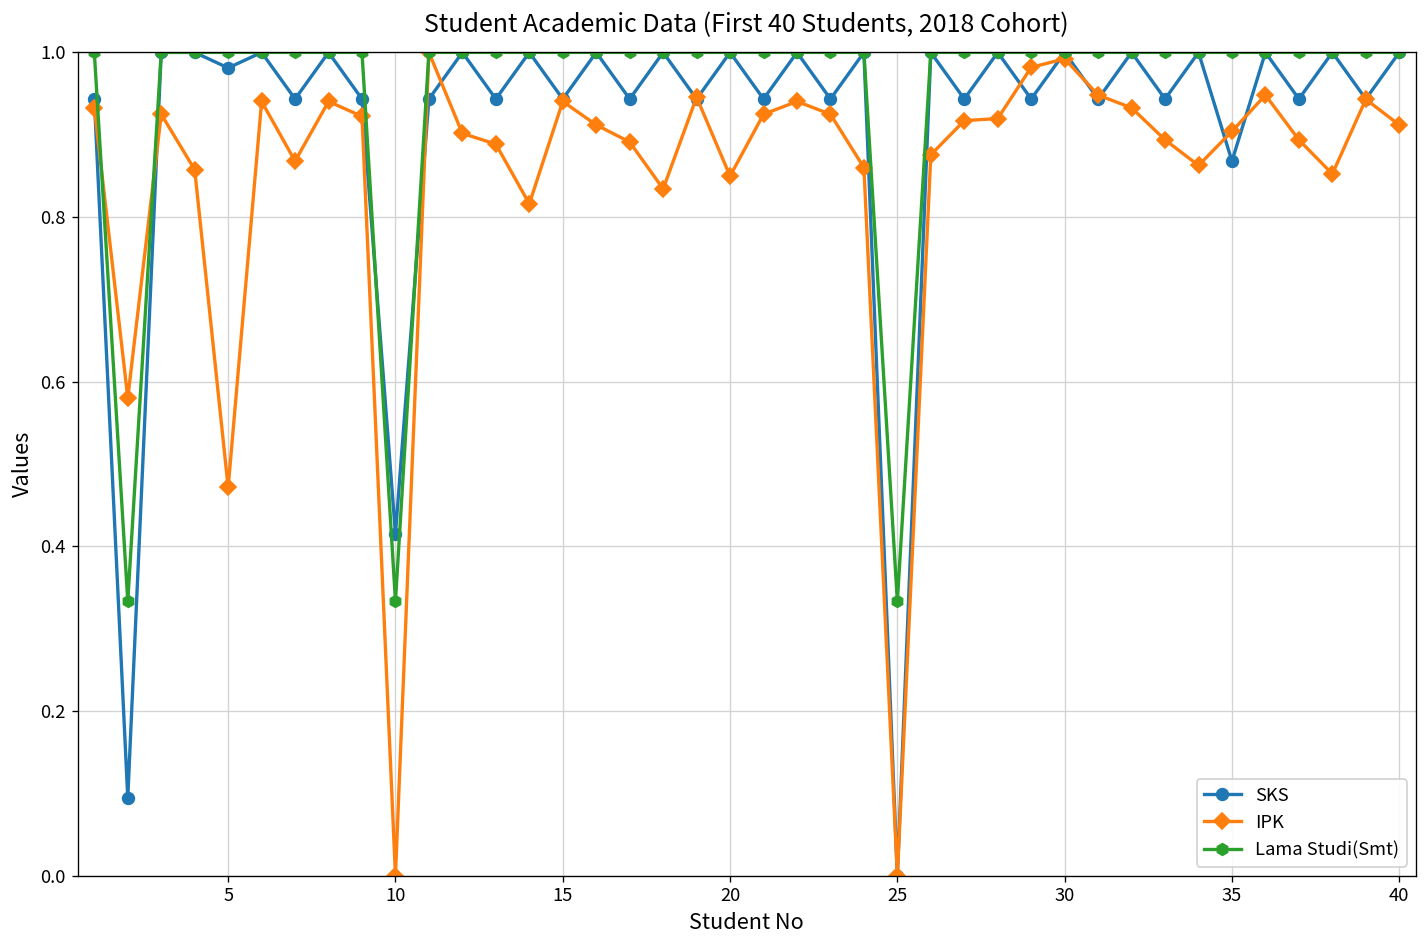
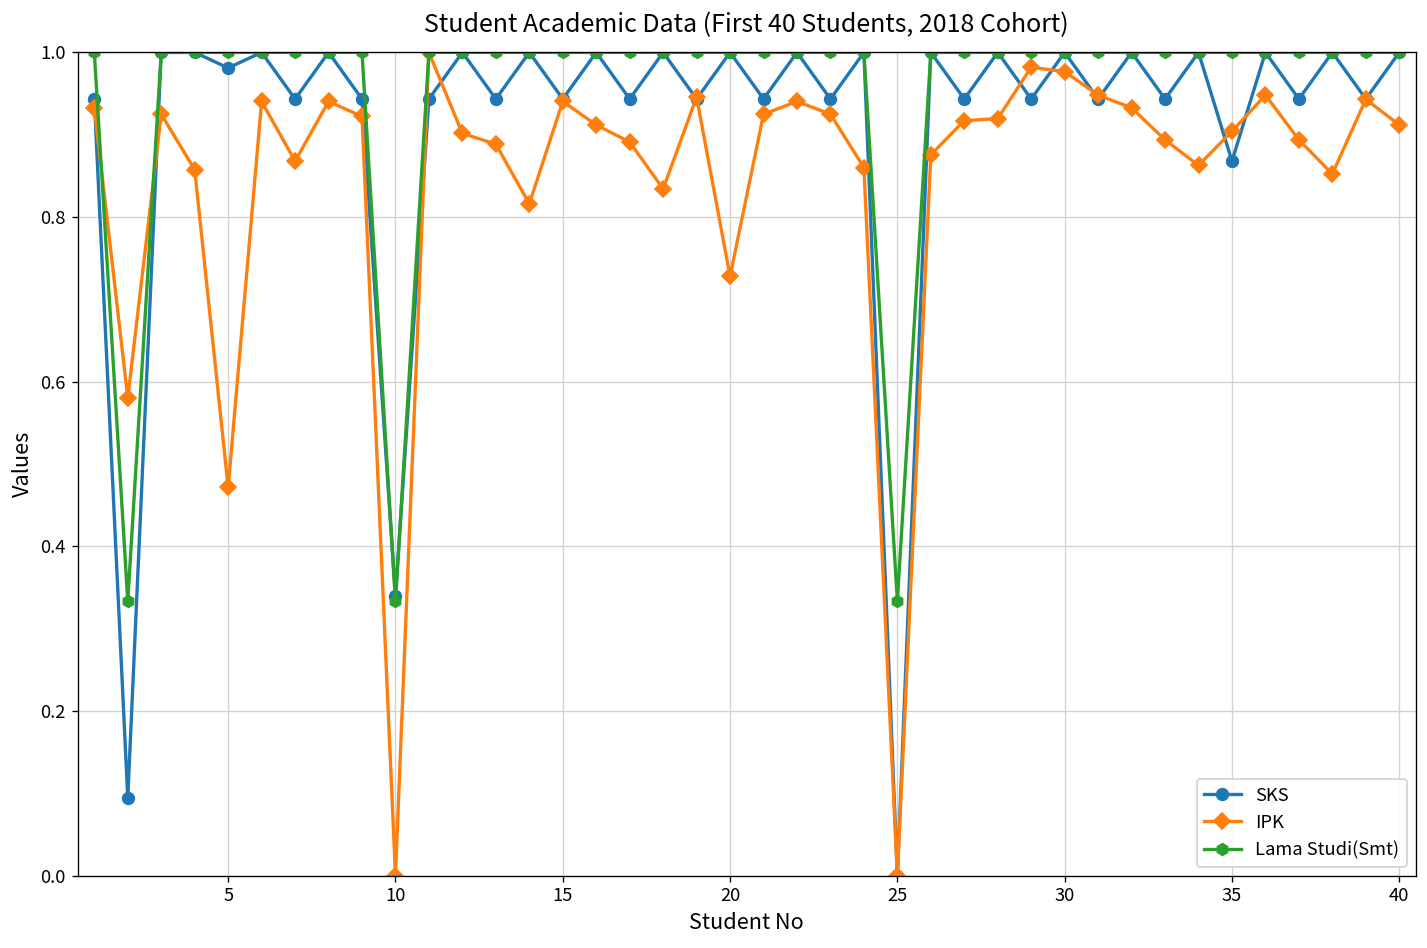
  {
    "SKS": {
      "5": 0.98,
-     "10": 0.42,
+     "10": 0.34,
      "35": 0.87
    },
    "IPK": {
      "5": 0.47,
      "10": 0.00,
-     "20": 0.85,
-     "30": 0.99,
+     "20": 0.73,
+     "30": 0.98,
      "35": 0.90,
      "40": 0.91
    },
    "Lama Studi(Smt)": {
      "5": 1.00,
      "10": 0.33,
      "15": 1.00,
      "25": 0.33,
      "35": 1.00
    }
  }
